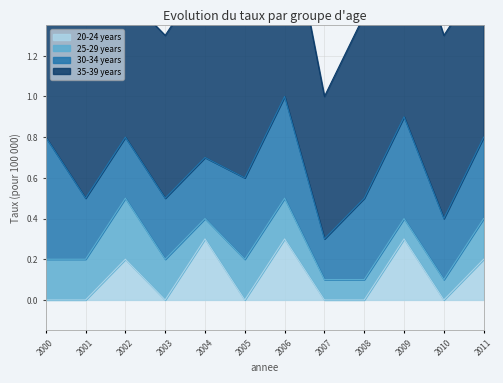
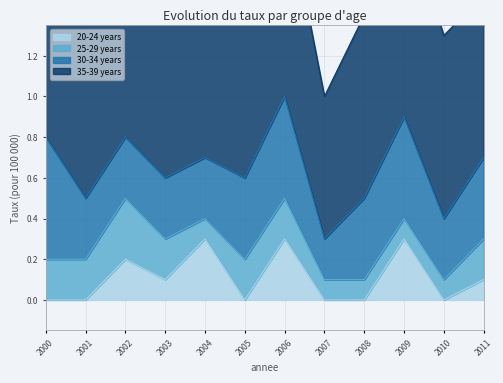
  {
    "20-24 years": {
      "2000": 0.0,
      "2001": 0.0,
      "2002": 0.2,
-     "2003": 0.0,
+     "2003": 0.1,
      "2004": 0.3,
      "2005": 0.0,
      "2006": 0.3,
      "2007": 0.0,
      "2008": 0.0,
      "2009": 0.3,
      "2010": 0.0,
-     "2011": 0.2
+     "2011": 0.1
    },
    "25-29 years": {
      "2000": 0.2,
      "2001": 0.2,
      "2002": 0.5,
      "2004": 0.4,
      "2005": 0.2,
      "2006": 0.5,
      "2007": 0.1,
      "2008": 0.1,
      "2009": 0.4,
      "2010": 0.1
    },
    "30-34 years": {
      "2000": 0.8,
      "2001": 0.5,
      "2002": 0.8,
      "2004": 0.7,
      "2005": 0.6,
      "2006": 1.0,
      "2007": 0.3,
      "2008": 0.5,
      "2009": 0.9,
      "2010": 0.4
    },
    "35-39 years": {
      "2007": 0.7,
      "2010": 0.9
    }
  }
